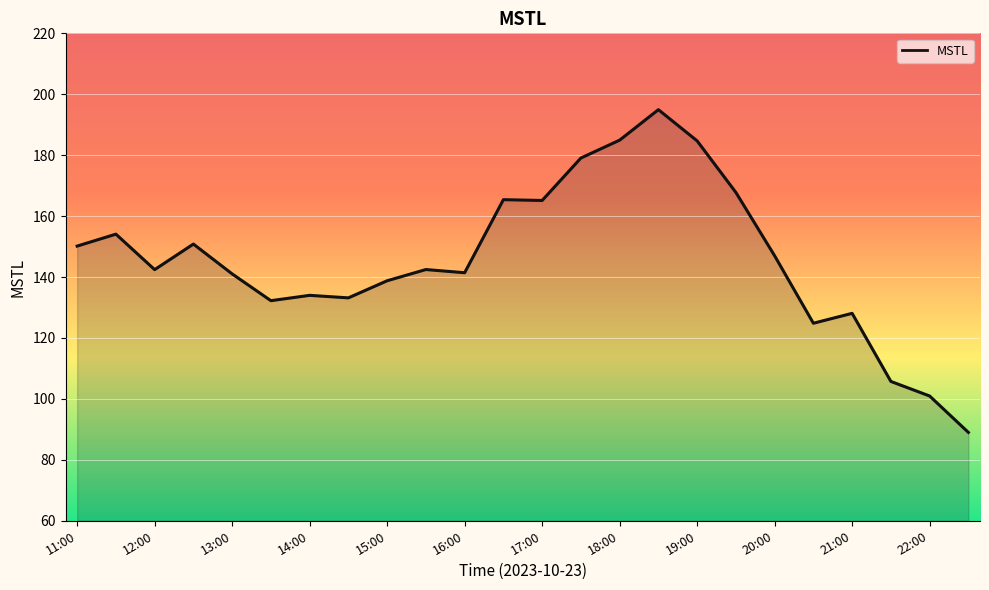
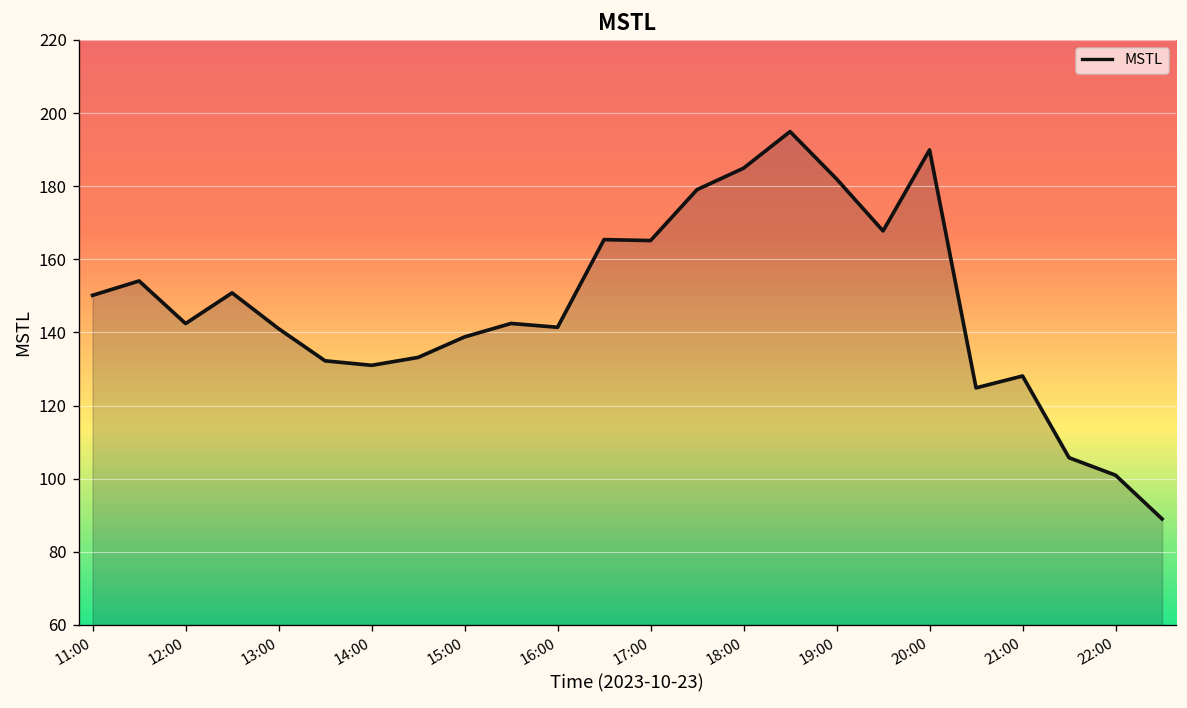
  {
    "11:00": 150,
    "12:00": 142,
    "13:00": 141,
-   "14:00": 134,
+   "14:00": 131,
    "15:00": 139,
    "16:00": 141,
    "17:00": 165,
    "18:00": 185,
-   "19:00": 185,
-   "20:00": 147,
+   "19:00": 182,
+   "20:00": 190,
    "21:00": 128,
    "22:00": 101
  }
